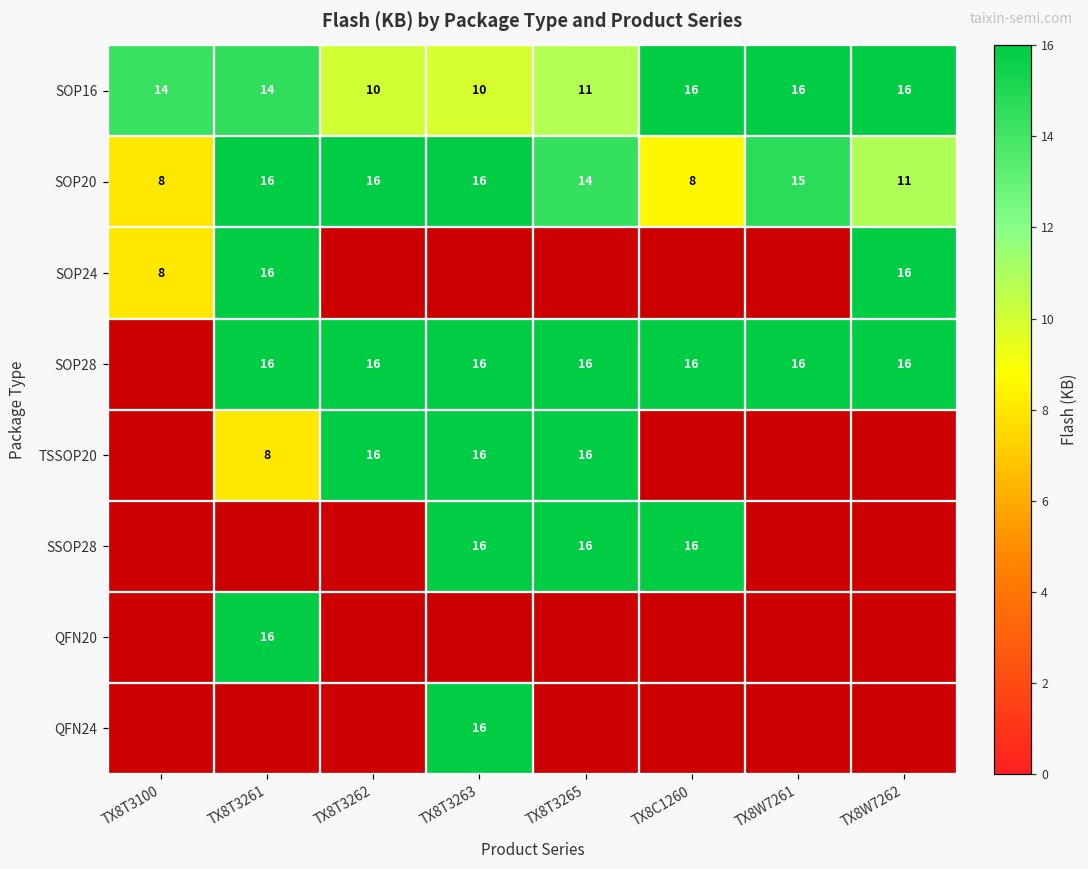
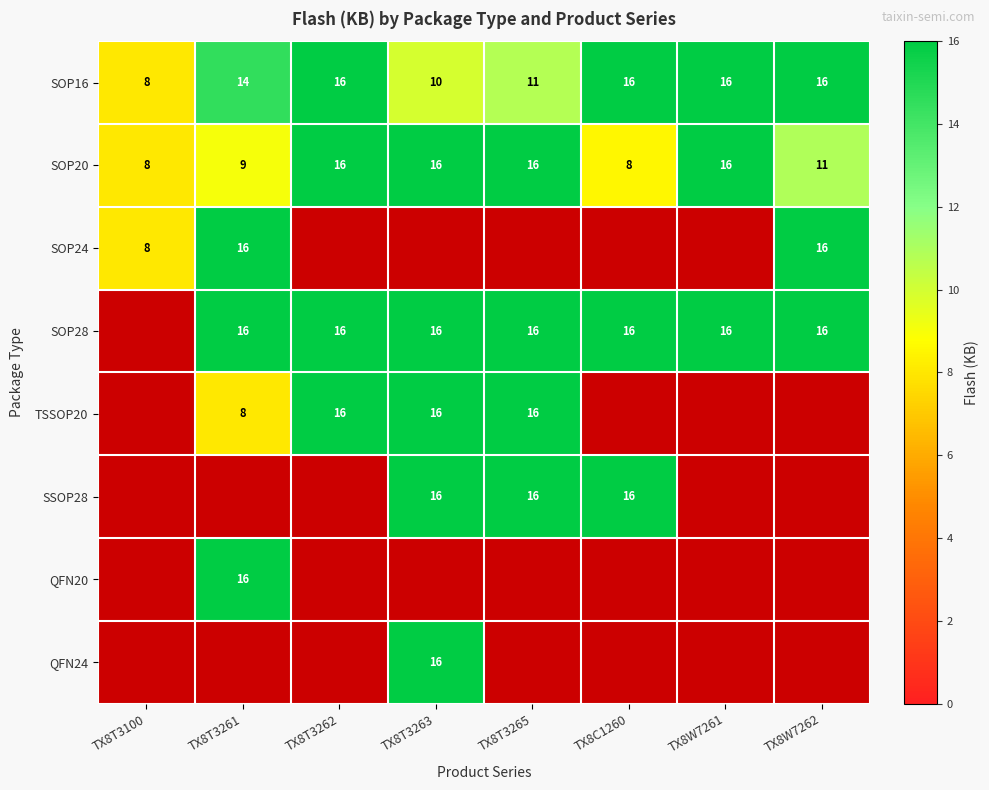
  {
    "SOP16": {
-     "TX8T3100": 14,
+     "TX8T3100": 8,
      "TX8T3261": 14,
-     "TX8T3262": 10,
+     "TX8T3262": 16,
      "TX8T3263": 10,
      "TX8T3265": 11,
      "TX8C1260": 16,
      "TX8W7261": 16,
      "TX8W7262": 16
    },
    "SOP20": {
      "TX8T3100": 8,
-     "TX8T3261": 16,
+     "TX8T3261": 9,
      "TX8T3262": 16,
      "TX8T3263": 16,
-     "TX8T3265": 14,
+     "TX8T3265": 16,
      "TX8C1260": 8,
-     "TX8W7261": 15,
+     "TX8W7261": 16,
      "TX8W7262": 11
    },
    "SOP24": {
      "TX8T3100": 8,
      "TX8T3261": 16,
      "TX8W7262": 16
    },
    "SOP28": {
      "TX8T3261": 16,
      "TX8T3262": 16,
      "TX8T3263": 16,
      "TX8T3265": 16,
      "TX8C1260": 16,
      "TX8W7261": 16,
      "TX8W7262": 16
    },
    "TSSOP20": {
      "TX8T3261": 8,
      "TX8T3262": 16,
      "TX8T3263": 16,
      "TX8T3265": 16
    },
    "SSOP28": {
      "TX8T3263": 16,
      "TX8T3265": 16,
      "TX8C1260": 16
    },
    "QFN20": {
      "TX8T3261": 16
    },
    "QFN24": {
      "TX8T3263": 16
    }
  }
